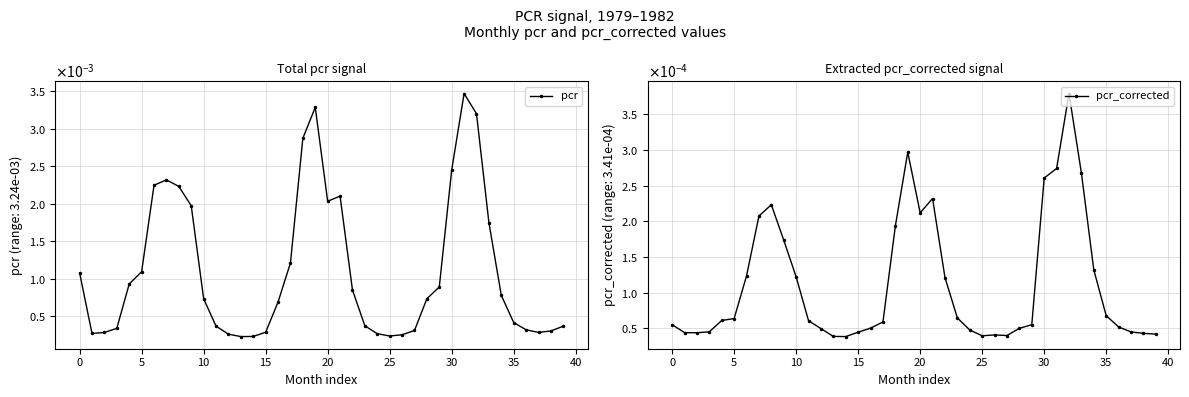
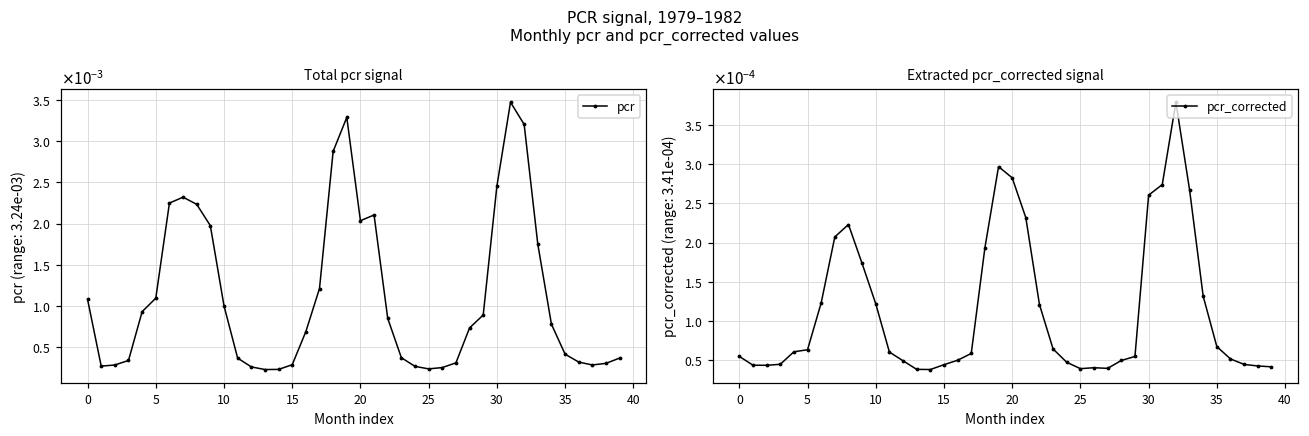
  {
    "Total pcr signal": {
      "0": 0.0011,
      "5": 0.0011,
-     "10": 0.0007,
+     "10": 0.0010,
      "15": 0.0003,
      "20": 0.0020,
      "25": 0.0002,
      "30": 0.0025,
      "35": 0.0004
    },
    "Extracted pcr_corrected signal": {
      "0": 0.00006,
      "5": 0.00006,
      "10": 0.00012,
      "15": 0.00004,
-     "20": 0.00021,
+     "20": 0.00028,
      "25": 0.00004,
      "30": 0.00026,
      "35": 0.00007
    }
  }
